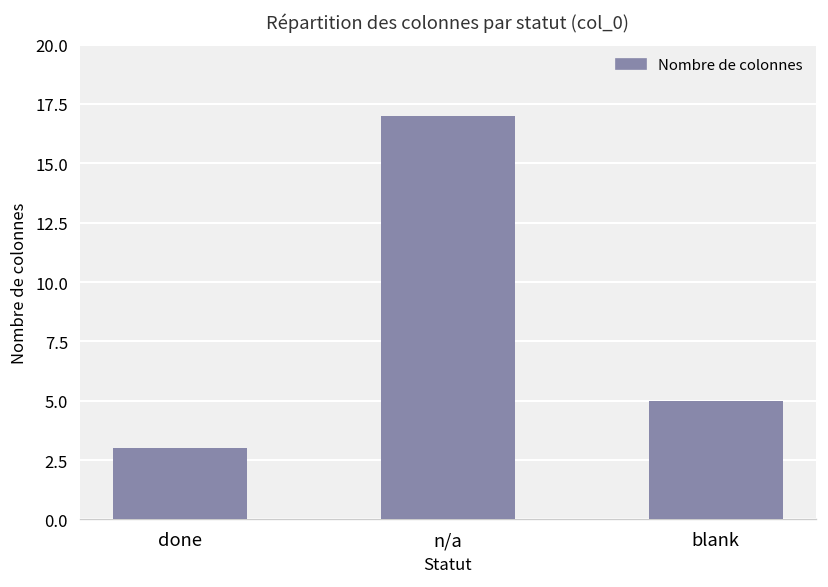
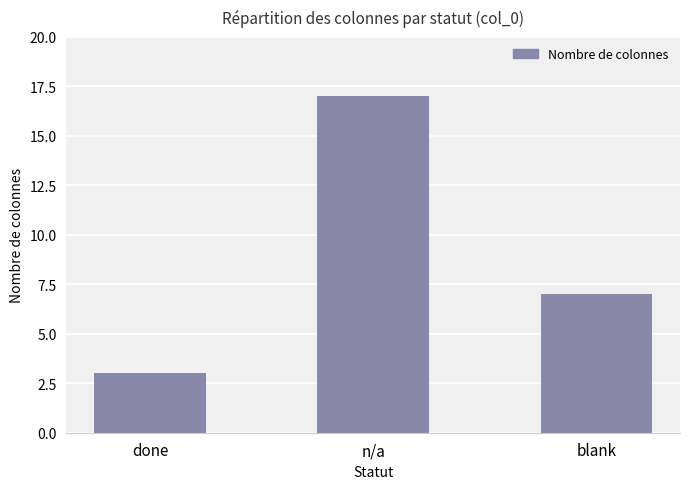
  {
    "done": 3,
    "n/a": 17,
-   "blank": 5
+   "blank": 7
  }
